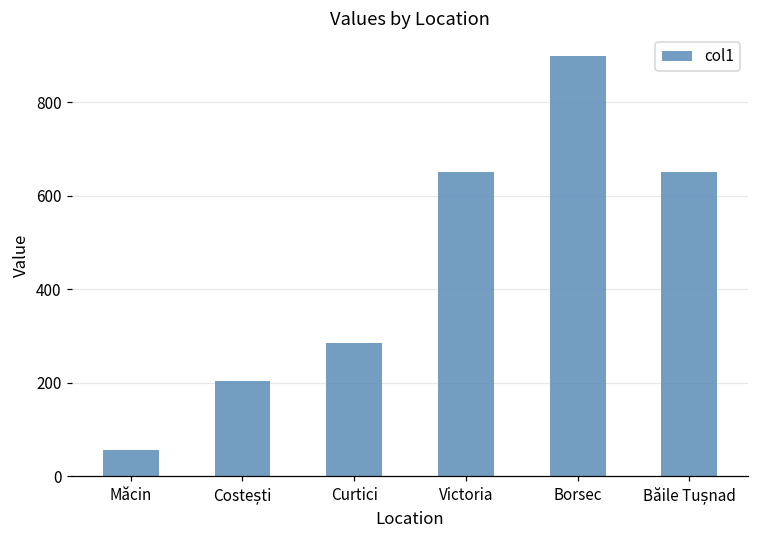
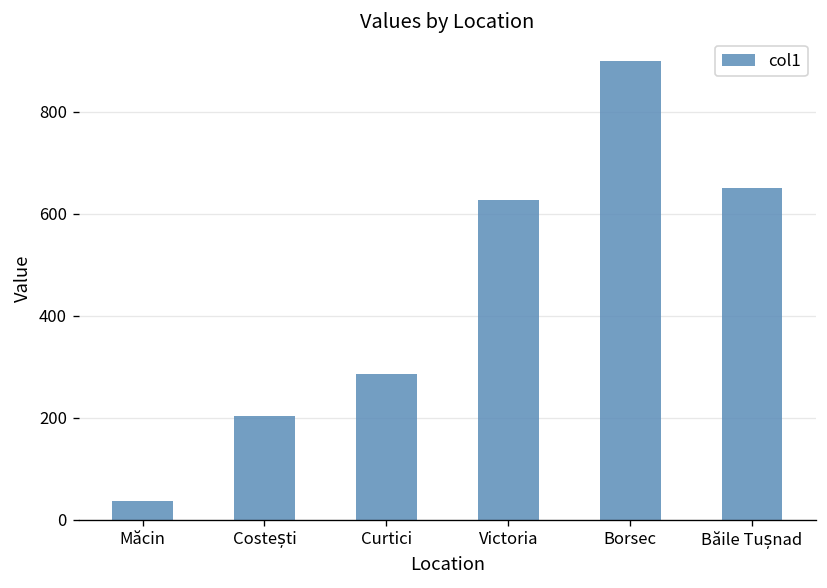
  {
-   "Măcin": 60,
+   "Măcin": 40,
    "Costești": 200,
    "Curtici": 290,
-   "Victoria": 650,
+   "Victoria": 630,
    "Borsec": 900,
    "Băile Tușnad": 650
  }
